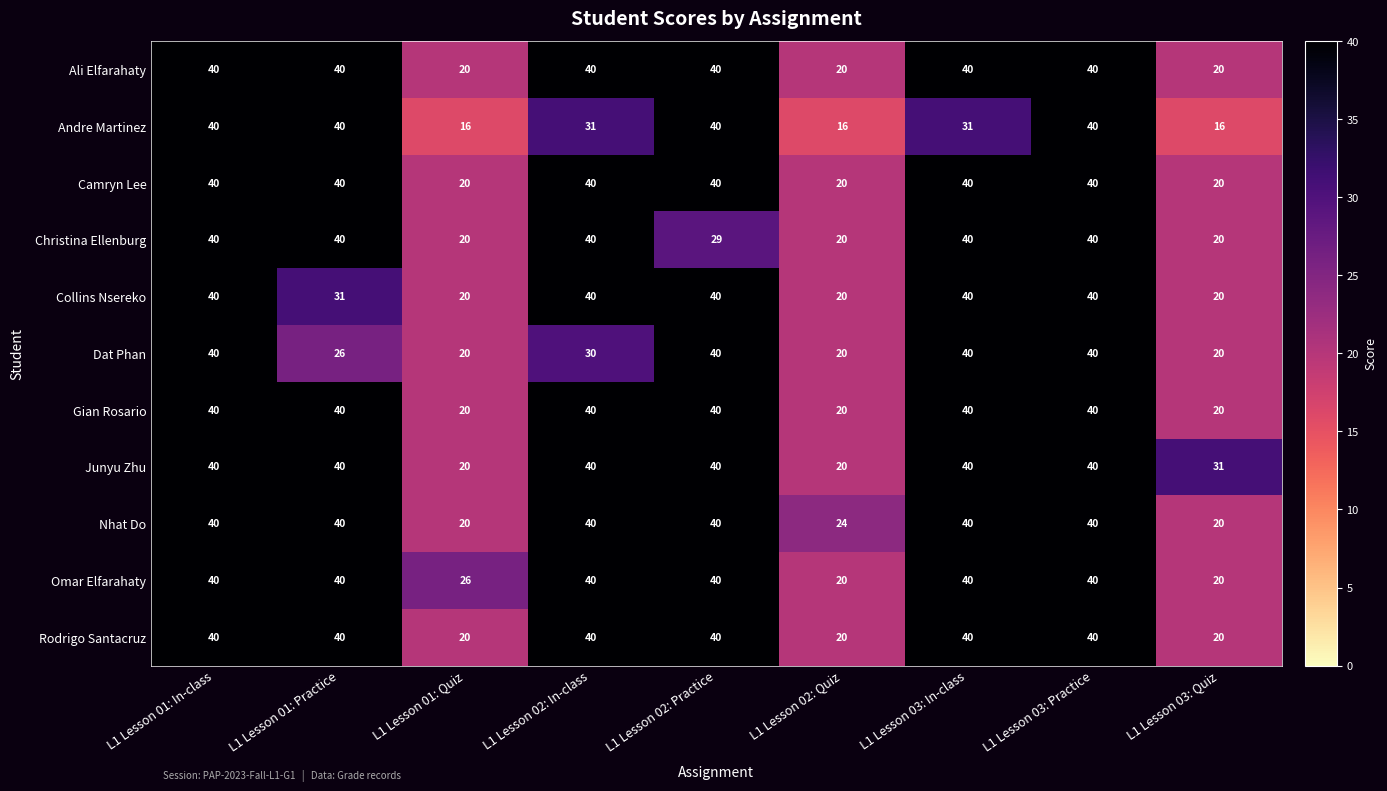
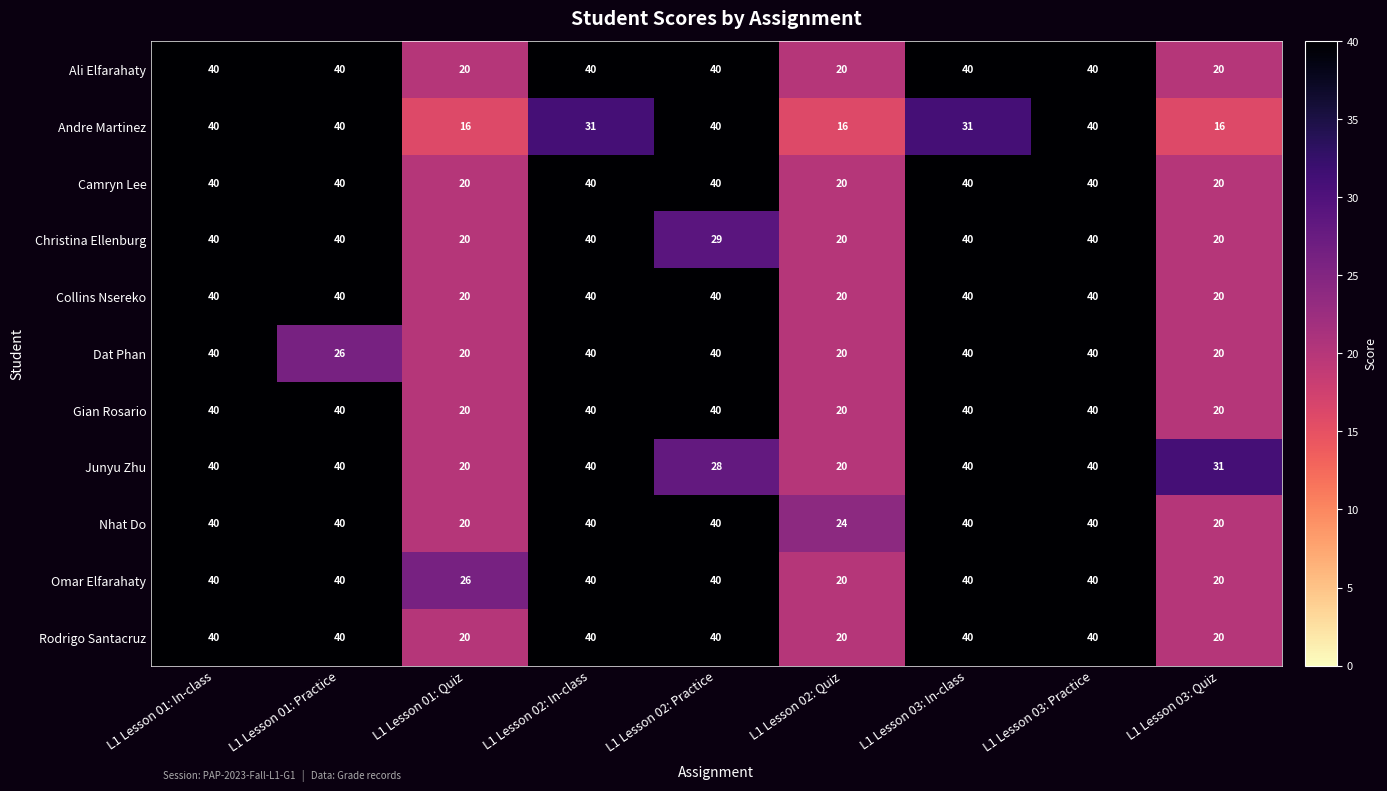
  {
    "Ali Elfarahaty": {
      "L1 Lesson 01: In-class": 40,
      "L1 Lesson 01: Practice": 40,
      "L1 Lesson 01: Quiz": 20,
      "L1 Lesson 02: In-class": 40,
      "L1 Lesson 02: Practice": 40,
      "L1 Lesson 02: Quiz": 20,
      "L1 Lesson 03: In-class": 40,
      "L1 Lesson 03: Practice": 40,
      "L1 Lesson 03: Quiz": 20
    },
    "Andre Martinez": {
      "L1 Lesson 01: In-class": 40,
      "L1 Lesson 01: Practice": 40,
      "L1 Lesson 01: Quiz": 16,
      "L1 Lesson 02: In-class": 31,
      "L1 Lesson 02: Practice": 40,
      "L1 Lesson 02: Quiz": 16,
      "L1 Lesson 03: In-class": 31,
      "L1 Lesson 03: Practice": 40,
      "L1 Lesson 03: Quiz": 16
    },
    "Camryn Lee": {
      "L1 Lesson 01: In-class": 40,
      "L1 Lesson 01: Practice": 40,
      "L1 Lesson 01: Quiz": 20,
      "L1 Lesson 02: In-class": 40,
      "L1 Lesson 02: Practice": 40,
      "L1 Lesson 02: Quiz": 20,
      "L1 Lesson 03: In-class": 40,
      "L1 Lesson 03: Practice": 40,
      "L1 Lesson 03: Quiz": 20
    },
    "Christina Ellenburg": {
      "L1 Lesson 01: In-class": 40,
      "L1 Lesson 01: Practice": 40,
      "L1 Lesson 01: Quiz": 20,
      "L1 Lesson 02: In-class": 40,
      "L1 Lesson 02: Practice": 29,
      "L1 Lesson 02: Quiz": 20,
      "L1 Lesson 03: In-class": 40,
      "L1 Lesson 03: Practice": 40,
      "L1 Lesson 03: Quiz": 20
    },
    "Collins Nsereko": {
      "L1 Lesson 01: In-class": 40,
-     "L1 Lesson 01: Practice": 31,
+     "L1 Lesson 01: Practice": 40,
      "L1 Lesson 01: Quiz": 20,
      "L1 Lesson 02: In-class": 40,
      "L1 Lesson 02: Practice": 40,
      "L1 Lesson 02: Quiz": 20,
      "L1 Lesson 03: In-class": 40,
      "L1 Lesson 03: Practice": 40,
      "L1 Lesson 03: Quiz": 20
    },
    "Dat Phan": {
      "L1 Lesson 01: In-class": 40,
      "L1 Lesson 01: Practice": 26,
      "L1 Lesson 01: Quiz": 20,
-     "L1 Lesson 02: In-class": 30,
+     "L1 Lesson 02: In-class": 40,
      "L1 Lesson 02: Practice": 40,
      "L1 Lesson 02: Quiz": 20,
      "L1 Lesson 03: In-class": 40,
      "L1 Lesson 03: Practice": 40,
      "L1 Lesson 03: Quiz": 20
    },
    "Gian Rosario": {
      "L1 Lesson 01: In-class": 40,
      "L1 Lesson 01: Practice": 40,
      "L1 Lesson 01: Quiz": 20,
      "L1 Lesson 02: In-class": 40,
      "L1 Lesson 02: Practice": 40,
      "L1 Lesson 02: Quiz": 20,
      "L1 Lesson 03: In-class": 40,
      "L1 Lesson 03: Practice": 40,
      "L1 Lesson 03: Quiz": 20
    },
    "Junyu Zhu": {
      "L1 Lesson 01: In-class": 40,
      "L1 Lesson 01: Practice": 40,
      "L1 Lesson 01: Quiz": 20,
      "L1 Lesson 02: In-class": 40,
-     "L1 Lesson 02: Practice": 40,
+     "L1 Lesson 02: Practice": 28,
      "L1 Lesson 02: Quiz": 20,
      "L1 Lesson 03: In-class": 40,
      "L1 Lesson 03: Practice": 40,
      "L1 Lesson 03: Quiz": 31
    },
    "Nhat Do": {
      "L1 Lesson 01: In-class": 40,
      "L1 Lesson 01: Practice": 40,
      "L1 Lesson 01: Quiz": 20,
      "L1 Lesson 02: In-class": 40,
      "L1 Lesson 02: Practice": 40,
      "L1 Lesson 02: Quiz": 24,
      "L1 Lesson 03: In-class": 40,
      "L1 Lesson 03: Practice": 40,
      "L1 Lesson 03: Quiz": 20
    },
    "Omar Elfarahaty": {
      "L1 Lesson 01: In-class": 40,
      "L1 Lesson 01: Practice": 40,
      "L1 Lesson 01: Quiz": 26,
      "L1 Lesson 02: In-class": 40,
      "L1 Lesson 02: Practice": 40,
      "L1 Lesson 02: Quiz": 20,
      "L1 Lesson 03: In-class": 40,
      "L1 Lesson 03: Practice": 40,
      "L1 Lesson 03: Quiz": 20
    },
    "Rodrigo Santacruz": {
      "L1 Lesson 01: In-class": 40,
      "L1 Lesson 01: Practice": 40,
      "L1 Lesson 01: Quiz": 20,
      "L1 Lesson 02: In-class": 40,
      "L1 Lesson 02: Practice": 40,
      "L1 Lesson 02: Quiz": 20,
      "L1 Lesson 03: In-class": 40,
      "L1 Lesson 03: Practice": 40,
      "L1 Lesson 03: Quiz": 20
    }
  }
